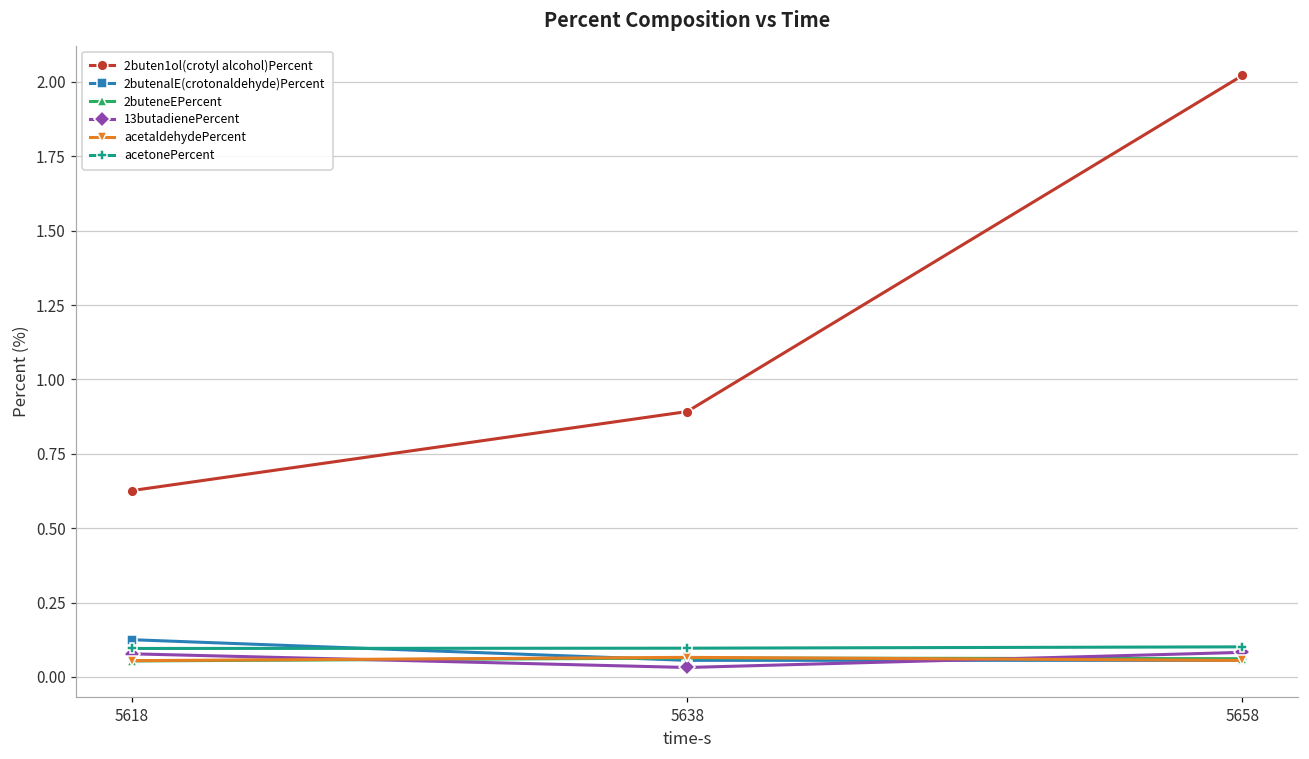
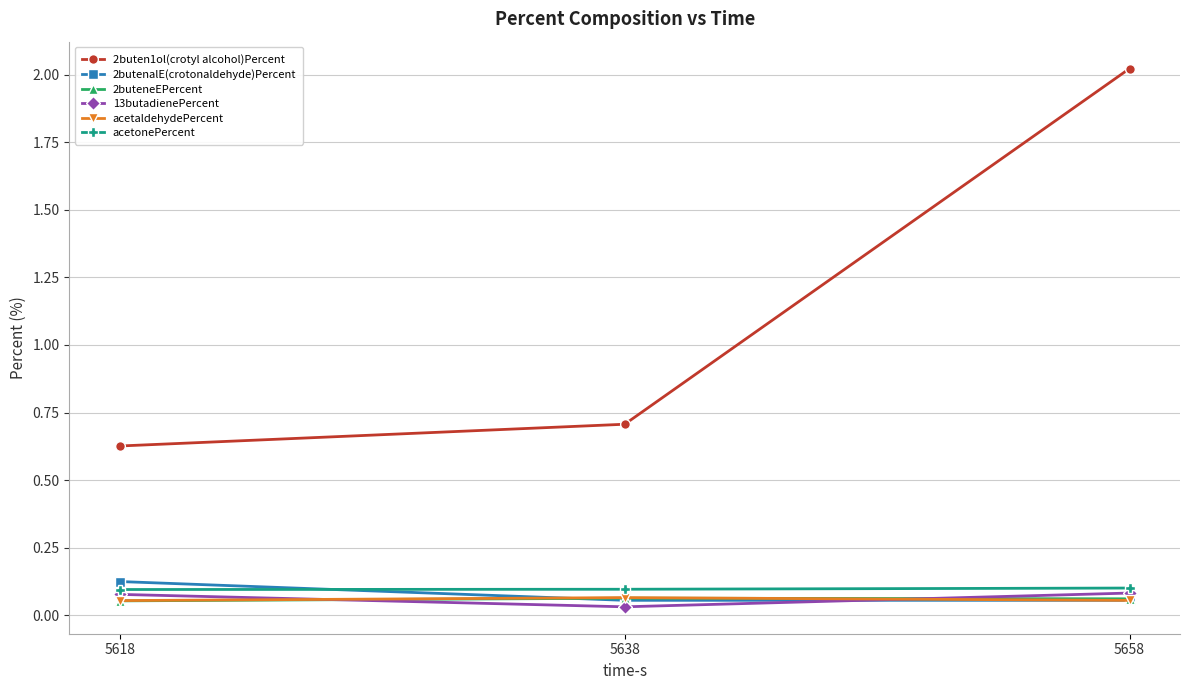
  {
    "2buten1ol(crotyl alcohol)Percent": {
      "5618": 0.63,
-     "5638": 0.89,
+     "5638": 0.71,
      "5658": 2.02
    },
    "2butenalE(crotonaldehyde)Percent": {
      "5618": 0.13
    },
    "13butadienePercent": {
      "5618": 0.08,
      "5638": 0.03,
      "5658": 0.08
    }
  }
